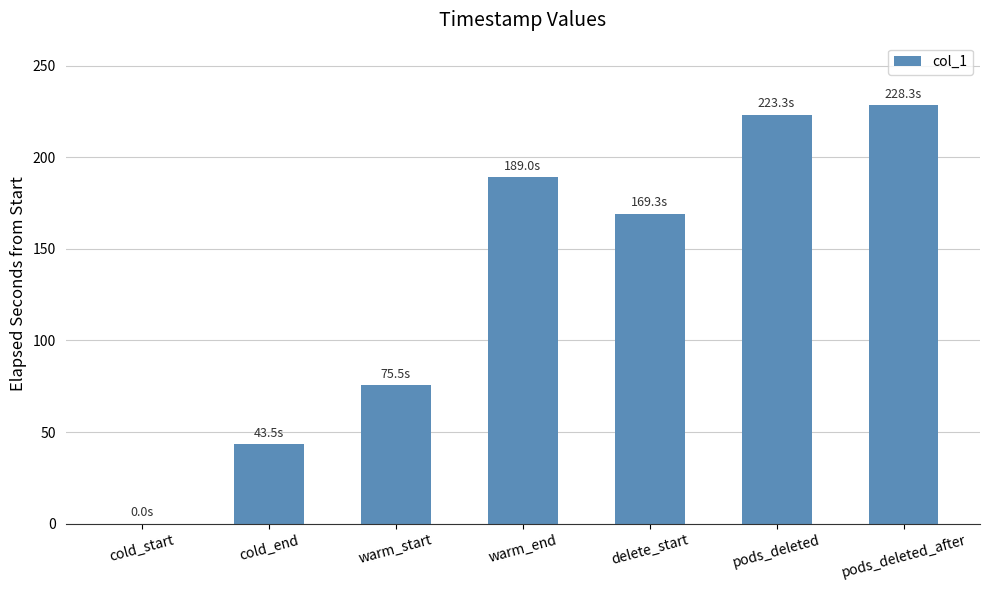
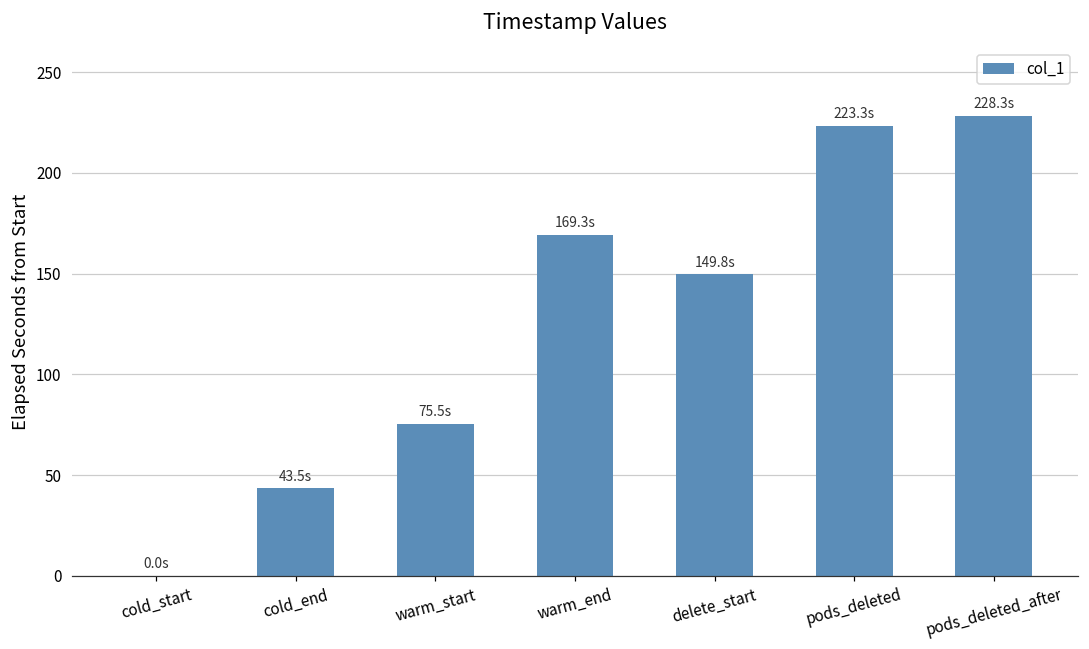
  {
    "cold_start": "0.0s",
    "cold_end": "43.5s",
    "warm_start": "75.5s",
-   "warm_end": "189.0s",
-   "delete_start": "169.3s",
+   "warm_end": "169.3s",
+   "delete_start": "149.8s",
    "pods_deleted": "223.3s",
    "pods_deleted_after": "228.3s"
  }
